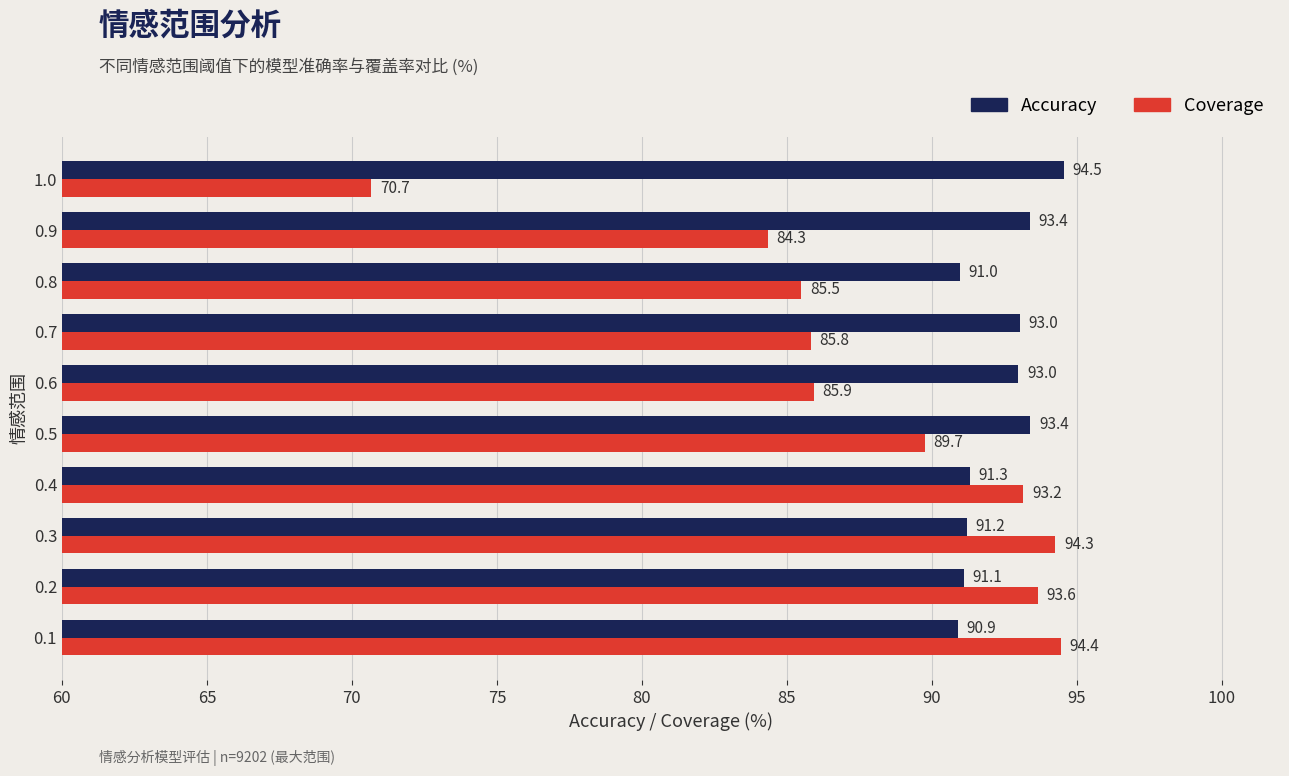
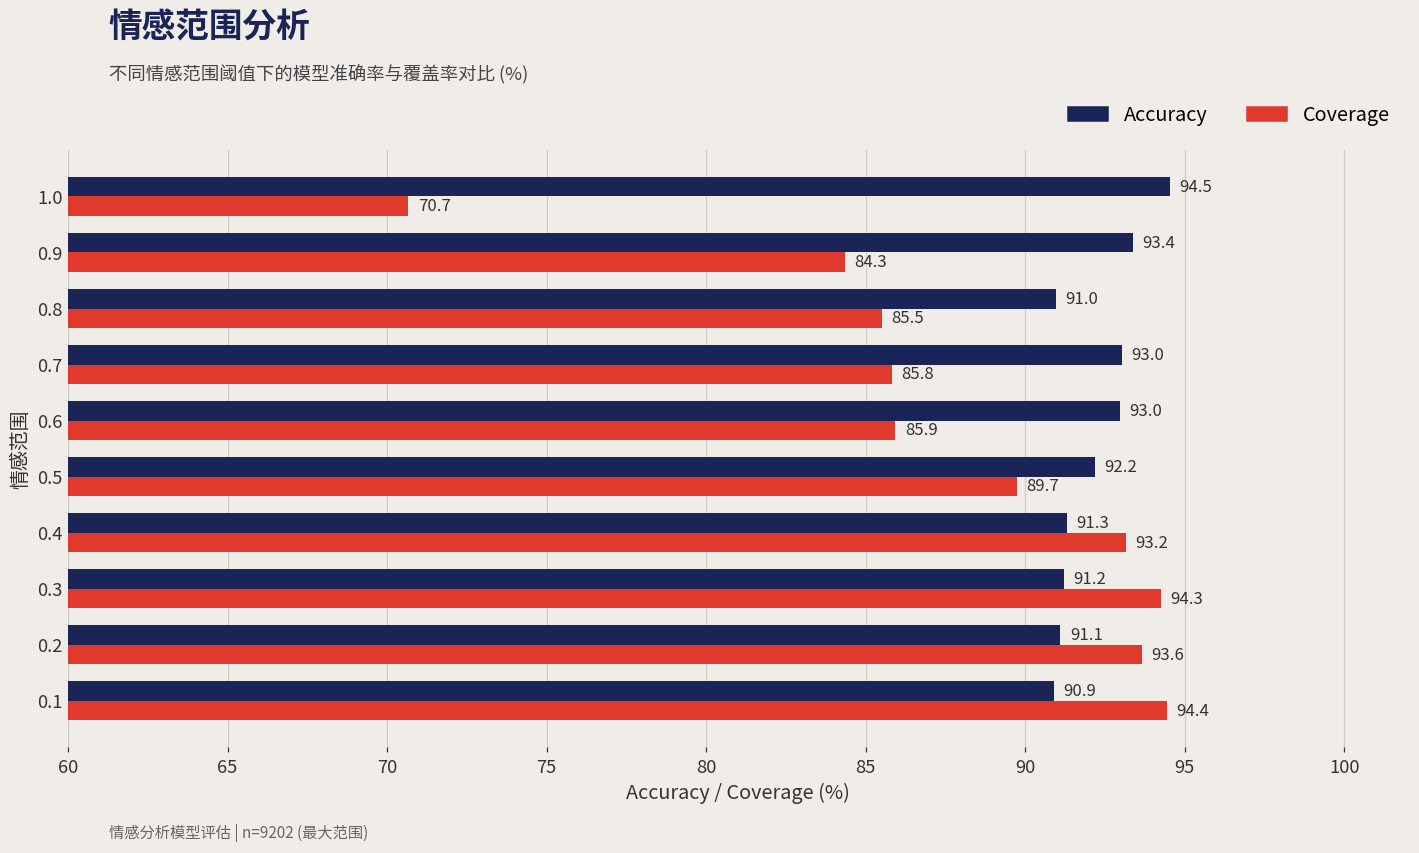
  {
    "Accuracy": {
      "1.0": 94.5,
      "0.9": 93.4,
      "0.8": 91.0,
      "0.7": 93.0,
      "0.6": 93.0,
-     "0.5": 93.4,
+     "0.5": 92.2,
      "0.4": 91.3,
      "0.3": 91.2,
      "0.2": 91.1,
      "0.1": 90.9
    },
    "Coverage": {
      "1.0": 70.7,
      "0.9": 84.3,
      "0.8": 85.5,
      "0.7": 85.8,
      "0.6": 85.9,
      "0.5": 89.7,
      "0.4": 93.2,
      "0.3": 94.3,
      "0.2": 93.6,
      "0.1": 94.4
    }
  }
